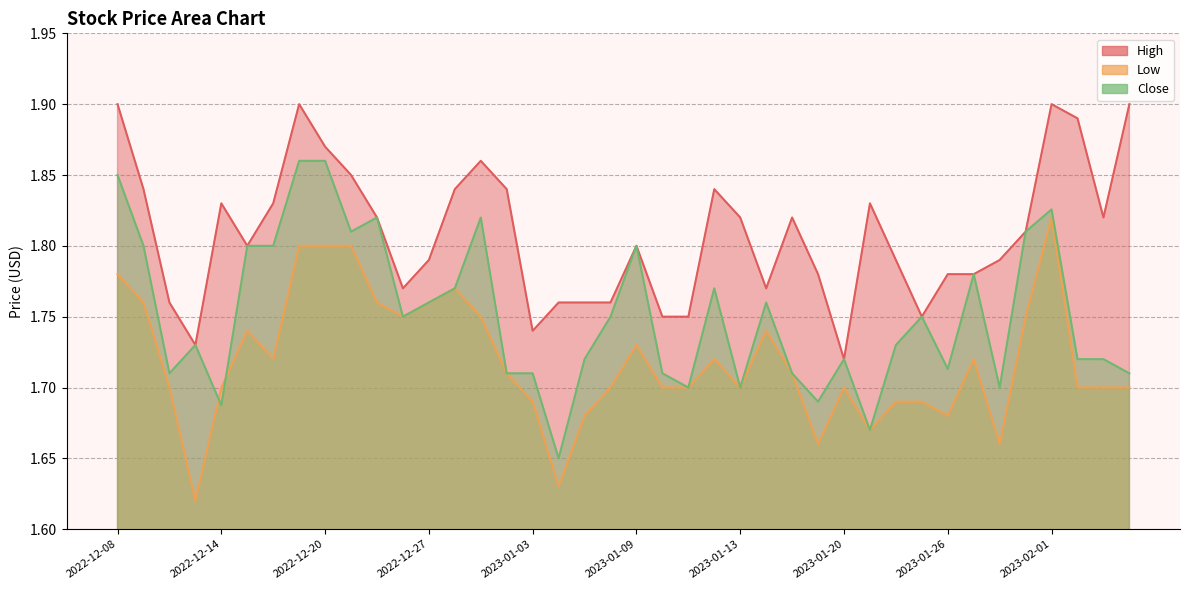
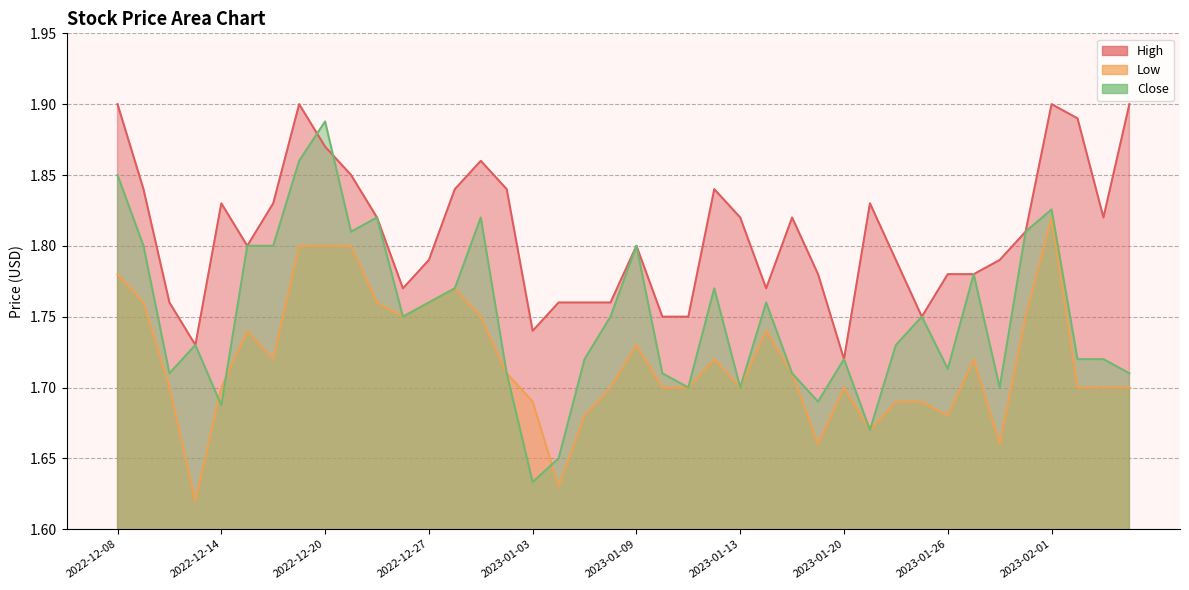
  {
    "Close": {
      "2022-12-08": 1.850,
      "2022-12-14": 1.687,
-     "2022-12-20": 1.860,
-     "2023-01-03": 1.710,
+     "2022-12-20": 1.888,
+     "2023-01-03": 1.633,
      "2023-01-26": 1.713,
      "2023-02-01": 1.826
    }
  }
